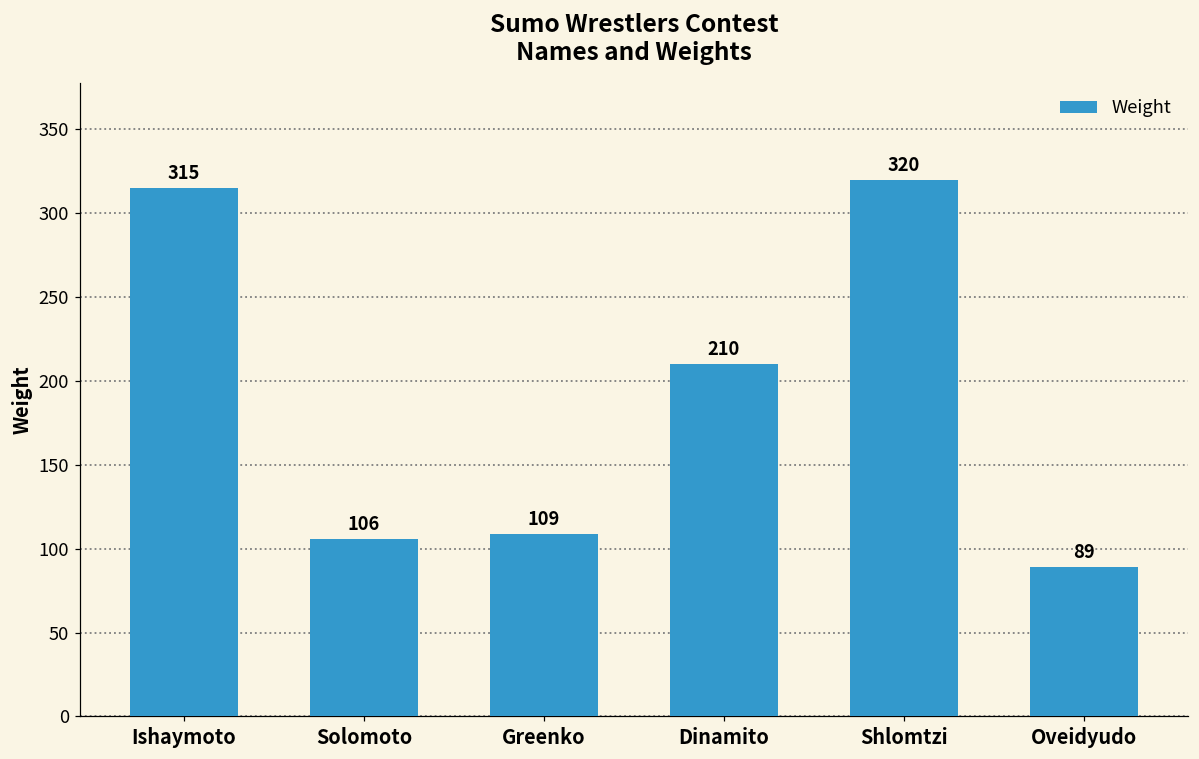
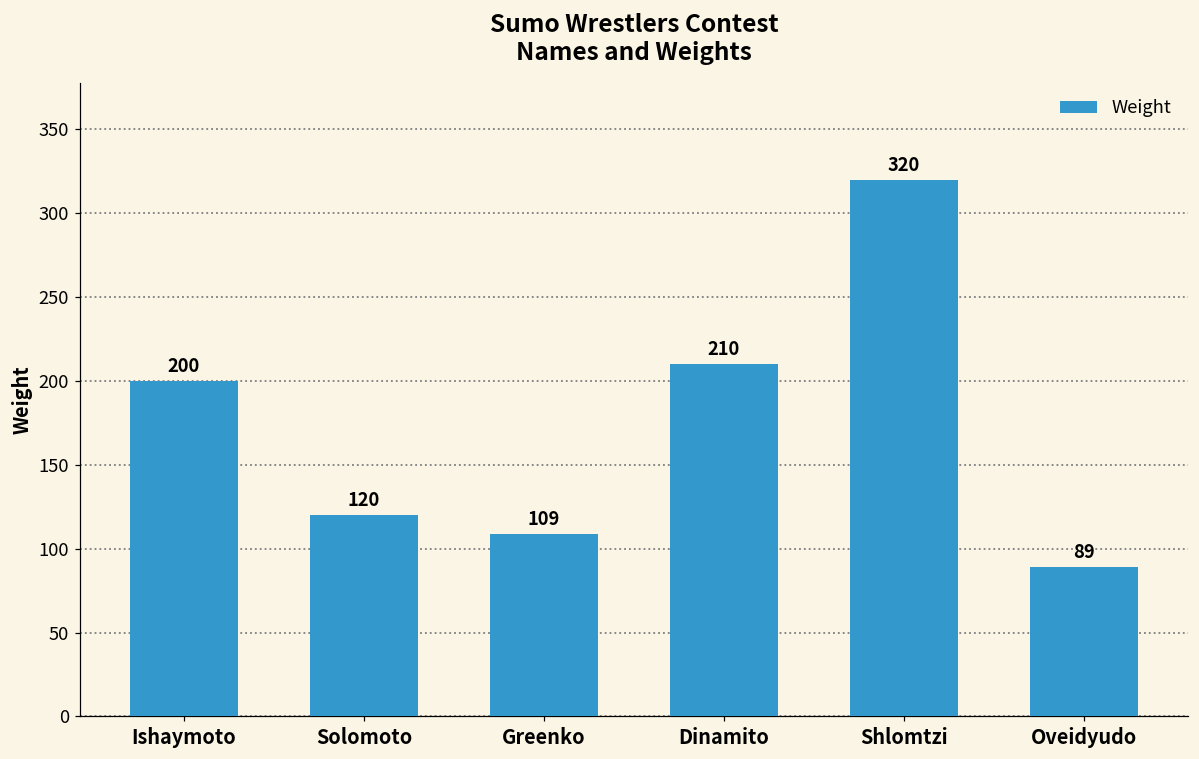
  {
-   "Ishaymoto": 315,
-   "Solomoto": 106,
+   "Ishaymoto": 200,
+   "Solomoto": 120,
    "Greenko": 109,
    "Dinamito": 210,
    "Shlomtzi": 320,
    "Oveidyudo": 89
  }
